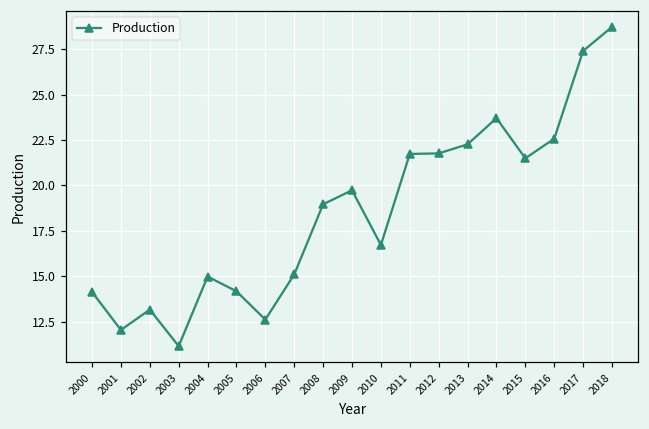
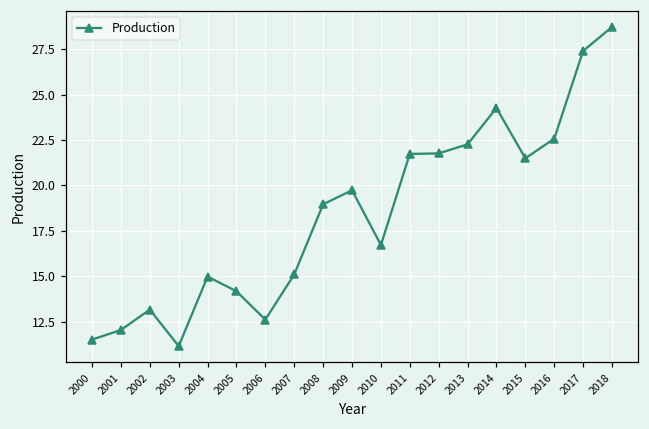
  {
-   "2000": 14.1,
+   "2000": 11.5,
    "2001": 12.0,
    "2002": 13.2,
    "2003": 11.2,
    "2004": 15.0,
    "2005": 14.2,
    "2006": 12.6,
    "2007": 15.1,
    "2008": 19.0,
    "2009": 19.7,
    "2010": 16.7,
    "2011": 21.7,
    "2012": 21.8,
    "2013": 22.3,
-   "2014": 23.7,
+   "2014": 24.3,
    "2015": 21.5,
    "2016": 22.6,
    "2017": 27.4,
    "2018": 28.7
  }
